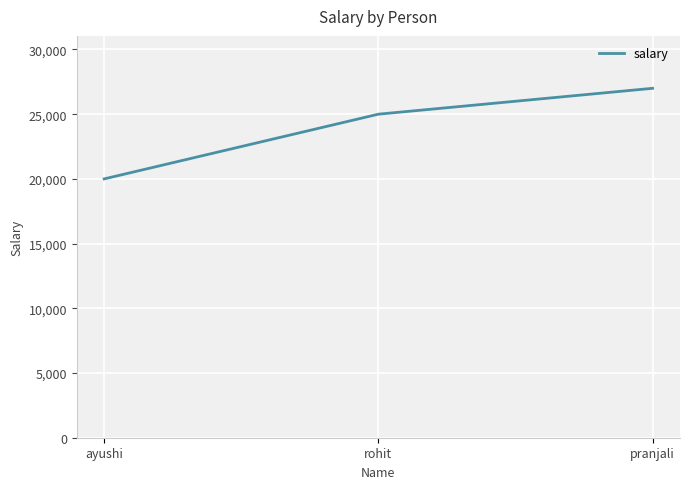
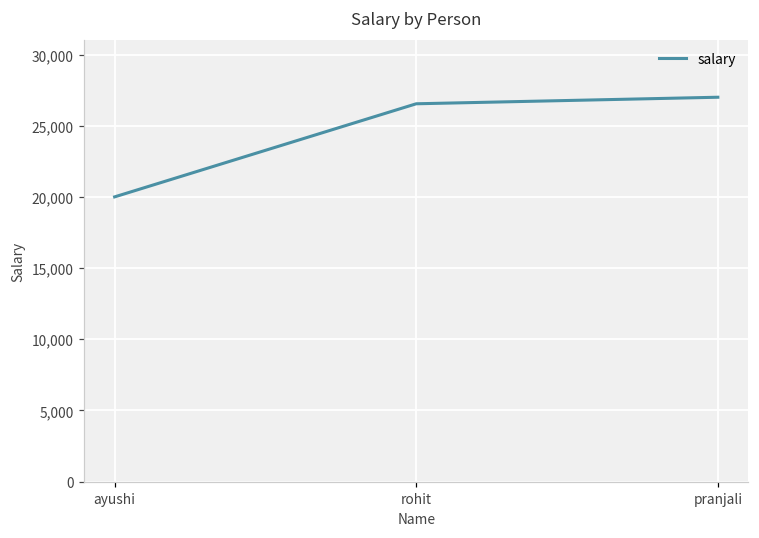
  {
    "ayushi": "20,000",
-   "rohit": "25,000",
+   "rohit": "26,500",
    "pranjali": "27,000"
  }
